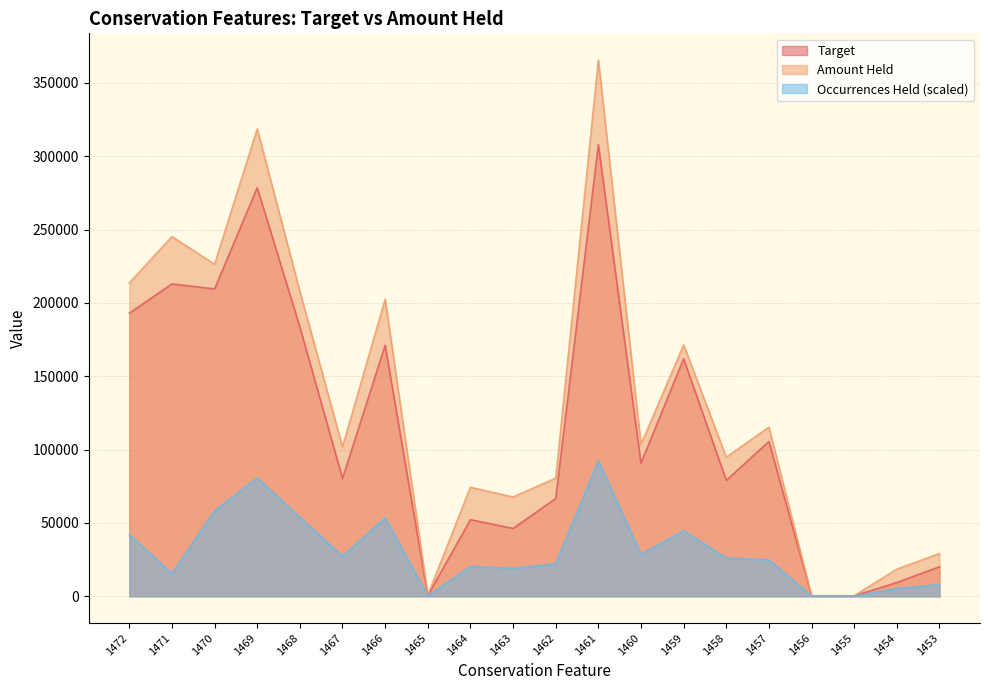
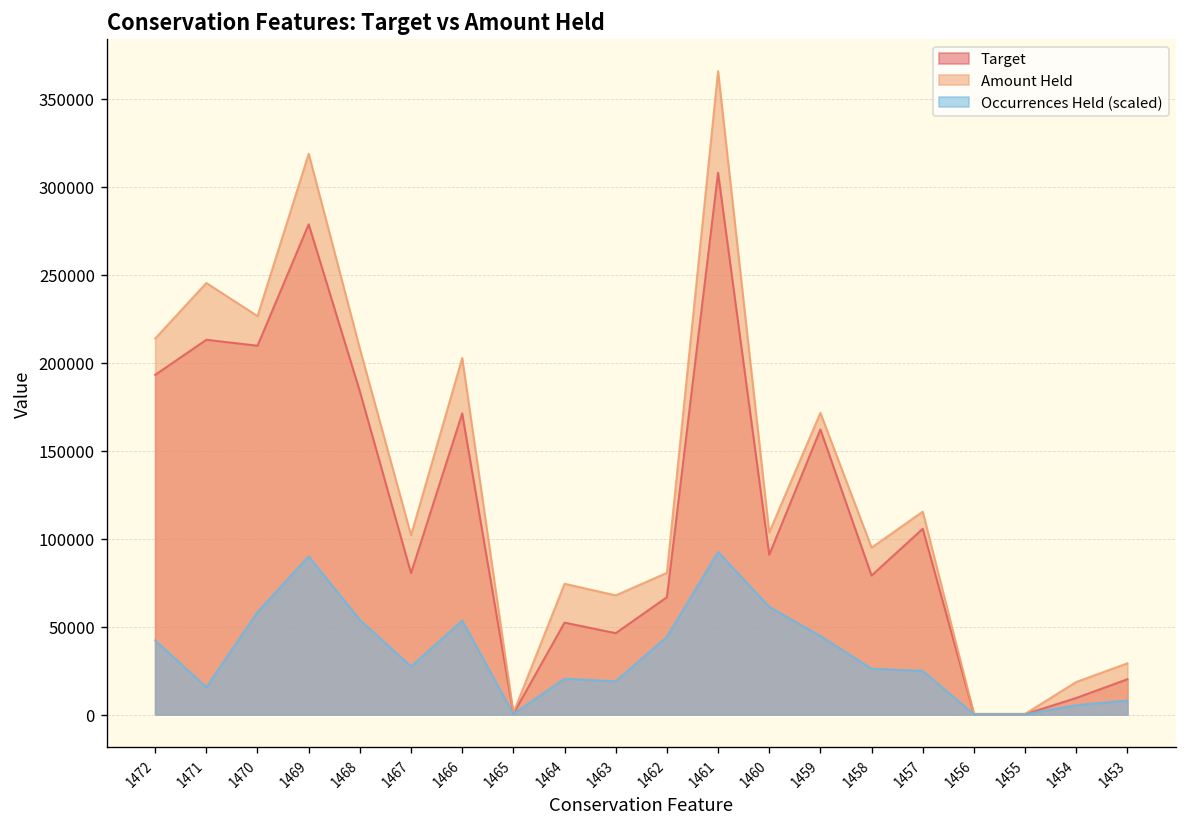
  {
    "Occurrences Held (scaled)": {
      "1472": 42000,
      "1471": 16000,
      "1470": 58000,
-     "1469": 81000,
+     "1469": 90000,
      "1468": 54000,
      "1467": 27000,
      "1466": 53000,
      "1464": 20000,
      "1463": 19000,
-     "1462": 22000,
+     "1462": 44000,
      "1461": 92000,
-     "1460": 29000,
+     "1460": 61000,
      "1459": 45000,
      "1458": 26000,
      "1457": 25000,
      "1454": 5000,
      "1453": 8000
    }
  }
